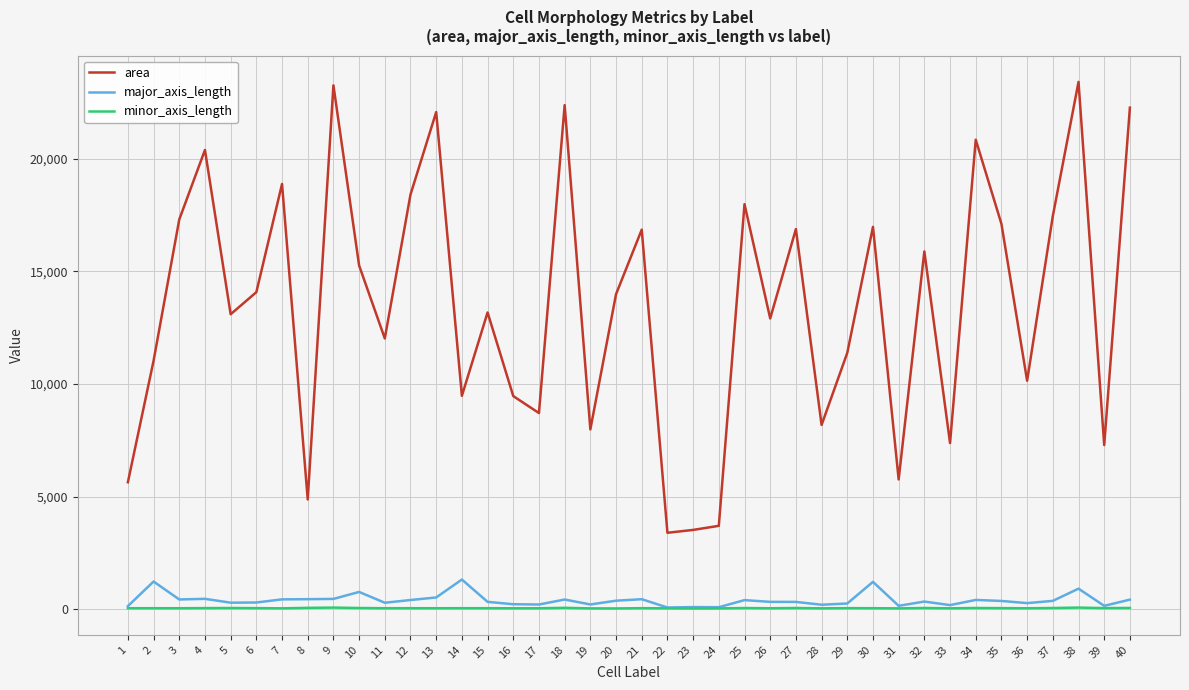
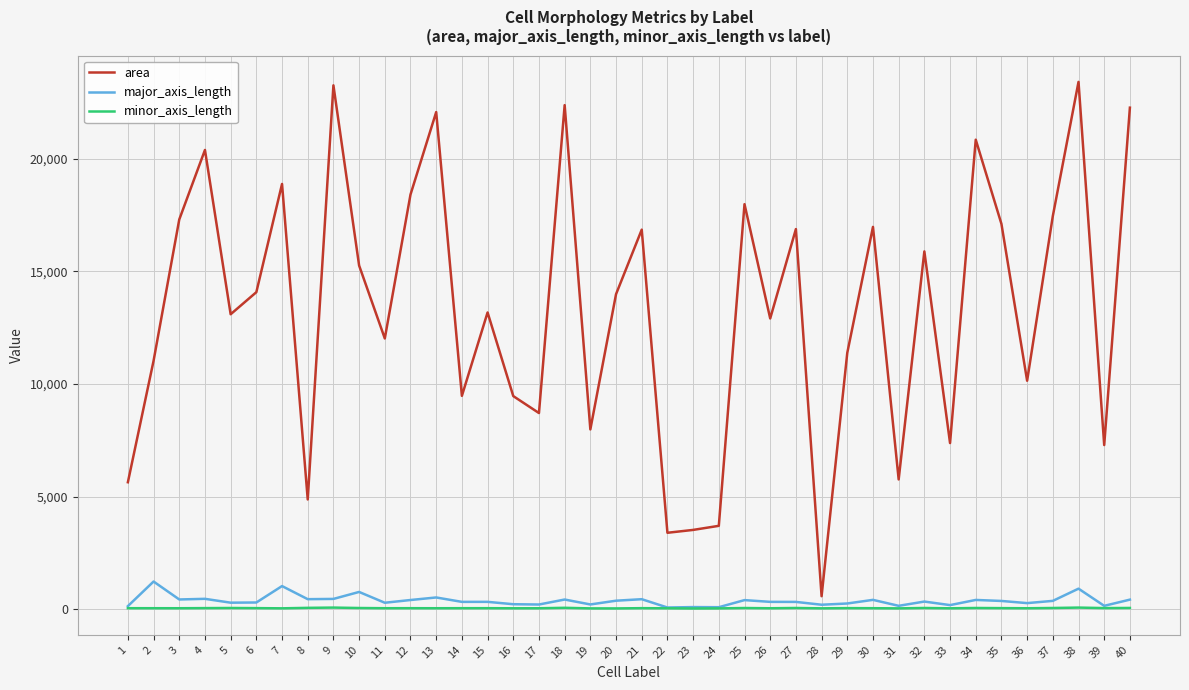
  {
    "area": {
      "1": "5,600",
      "2": "11,000",
      "3": "17,300",
      "4": "20,400",
      "5": "13,100",
      "6": "14,100",
      "7": "18,900",
      "8": "4,900",
      "9": "23,200",
      "10": "15,300",
      "11": "12,000",
      "12": "18,400",
      "13": "22,100",
      "14": "9,500",
      "15": "13,200",
      "16": "9,500",
      "17": "8,700",
      "18": "22,400",
      "19": "8,000",
      "20": "14,000",
      "21": "16,800",
      "22": "3,400",
      "23": "3,500",
      "24": "3,700",
      "25": "18,000",
      "26": "12,900",
      "27": "16,900",
-     "28": "8,200",
+     "28": "600",
      "29": "11,400",
      "30": "17,000",
      "31": "5,800",
      "32": "15,900",
      "33": "7,400",
      "34": "20,800",
      "35": "17,100",
      "36": "10,100",
      "37": "17,500",
      "38": "23,400",
      "39": "7,300",
      "40": "22,300"
    },
    "major_axis_length": {
      "2": "1,200",
      "3": "400",
      "4": "500",
      "5": "300",
      "6": "300",
-     "7": "400",
+     "7": "1,000",
      "8": "500",
      "9": "500",
      "10": "800",
      "11": "300",
      "12": "400",
      "13": "500",
-     "14": "1,300",
+     "14": "300",
      "15": "300",
      "16": "200",
      "17": "200",
      "18": "400",
      "19": "200",
      "20": "400",
      "21": "500",
      "25": "400",
      "26": "300",
      "27": "300",
      "28": "200",
      "29": "300",
-     "30": "1,200",
+     "30": "400",
      "31": "200",
      "32": "400",
      "33": "200",
      "34": "400",
      "35": "400",
      "36": "300",
      "37": "400",
      "38": "900",
      "40": "400"
    },
    "minor_axis_length": {
      "2": "100",
      "3": "100",
      "4": "100",
      "5": "100",
      "6": "100",
      "7": "100",
      "8": "100",
      "9": "100",
      "10": "100",
      "11": "100",
      "12": "100",
      "13": "100",
      "14": "100",
      "15": "100",
      "16": "100",
      "17": "100",
      "18": "100",
      "19": "0",
      "20": "0",
      "21": "100",
      "25": "100",
      "26": "100",
      "27": "100",
      "28": "100",
      "29": "100",
      "30": "100",
      "31": "0",
      "32": "100",
      "33": "100",
      "34": "100",
      "35": "100",
      "36": "100",
      "37": "100",
      "38": "100",
      "40": "100"
    }
  }
